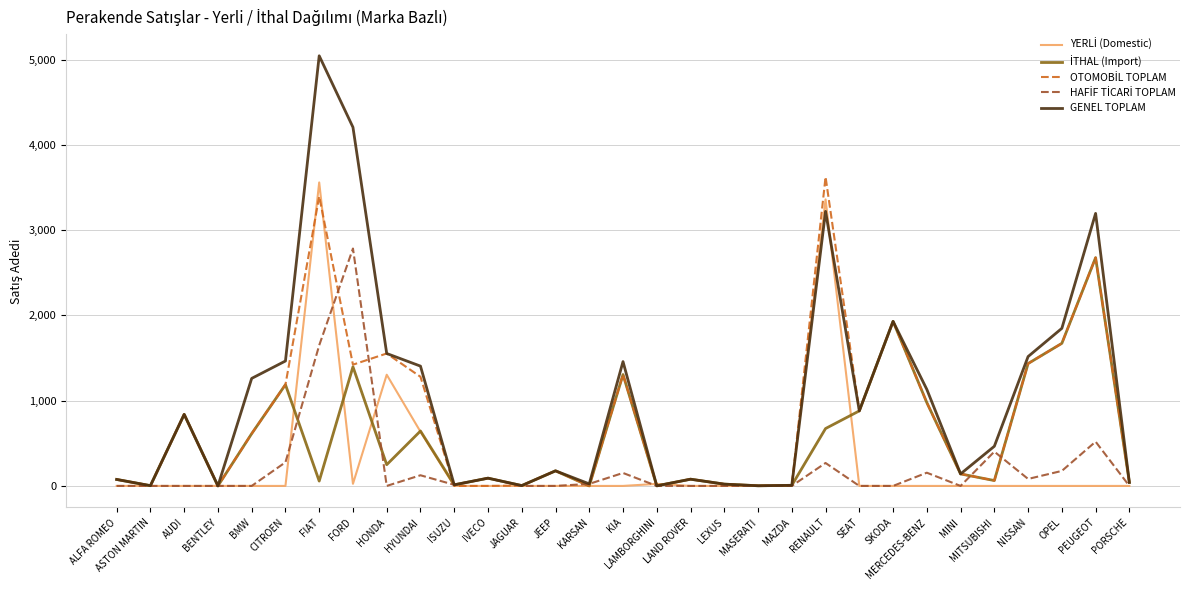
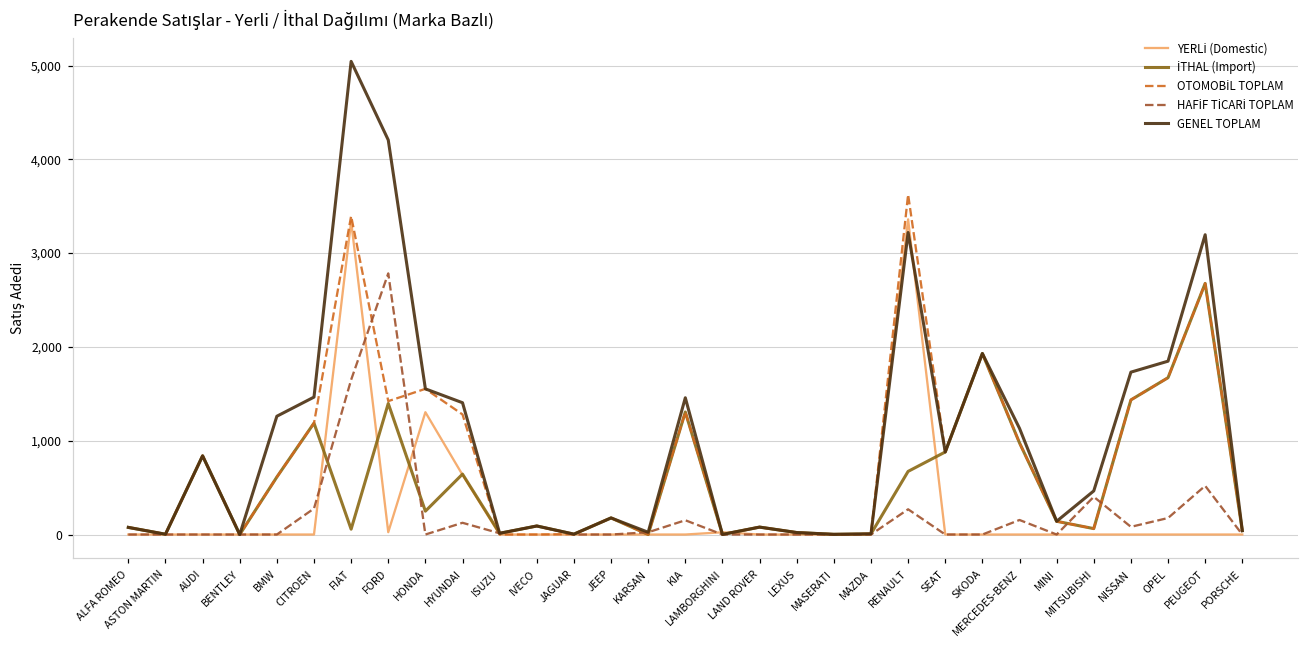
  {
    "YERLİ (Domestic)": {
      "CITROEN": "0",
-     "FIAT": "3,600",
+     "FIAT": "3,300",
      "FORD": "0",
      "HONDA": "1,300",
      "KIA": "0",
      "RENAULT": "3,400",
      "MERCEDES-BENZ": "0",
      "MITSUBISHI": "0",
      "NISSAN": "0",
      "OPEL": "0",
      "PEUGEOT": "0"
    },
    "GENEL TOPLAM": {
      "BMW": "1,300",
      "CITROEN": "1,500",
      "FIAT": "5,000",
      "FORD": "4,200",
      "HYUNDAI": "1,400",
      "KIA": "1,500",
      "RENAULT": "3,200",
      "MERCEDES-BENZ": "1,100",
      "MITSUBISHI": "500",
-     "NISSAN": "1,500",
+     "NISSAN": "1,700",
      "OPEL": "1,800",
      "PEUGEOT": "3,200"
    }
  }
